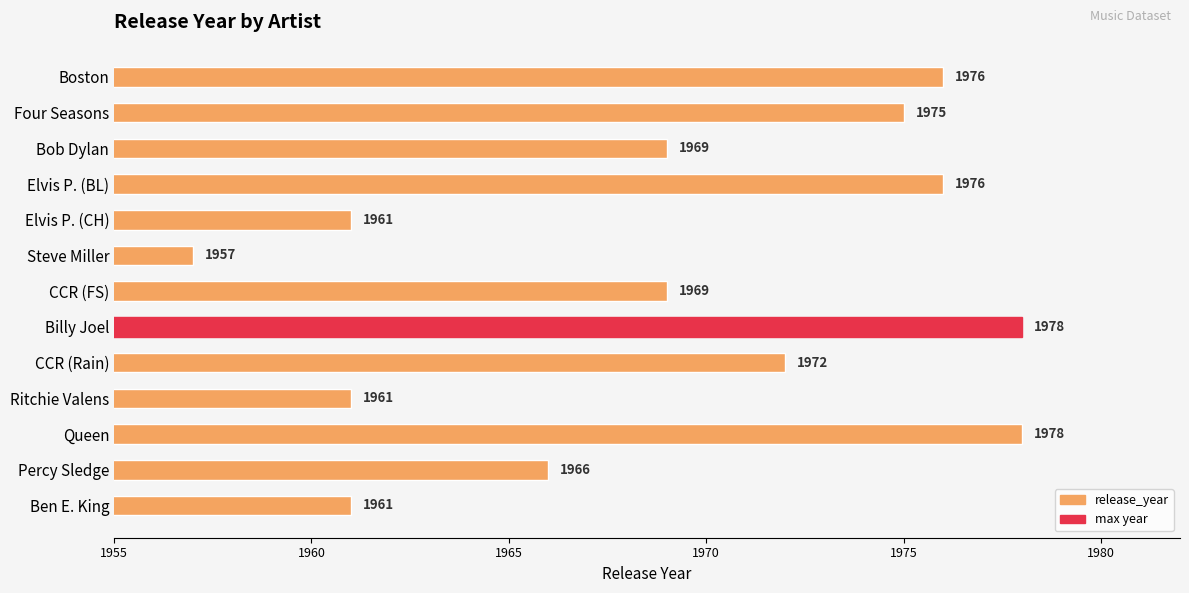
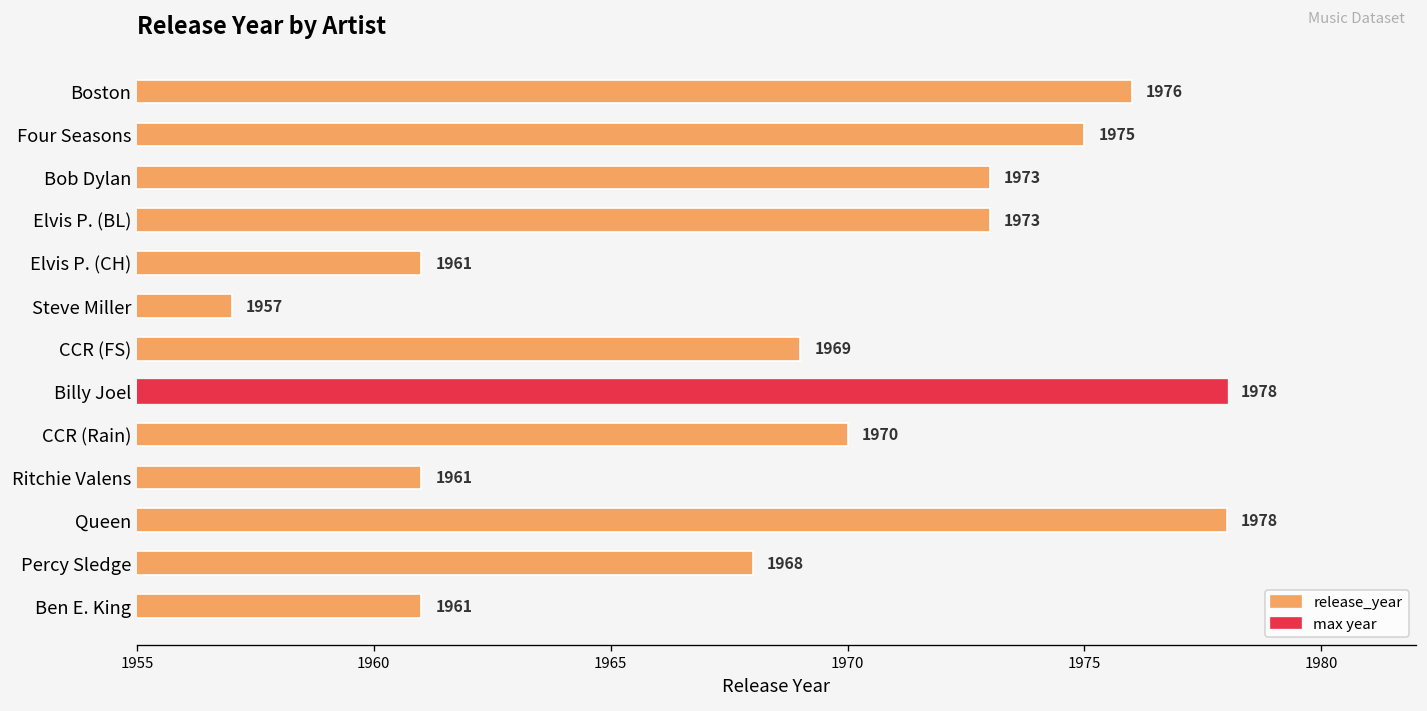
  {
    "Boston": 1976,
    "Four Seasons": 1975,
-   "Bob Dylan": 1969,
-   "Elvis P. (BL)": 1976,
+   "Bob Dylan": 1973,
+   "Elvis P. (BL)": 1973,
    "Elvis P. (CH)": 1961,
    "Steve Miller": 1957,
    "CCR (FS)": 1969,
    "Billy Joel": 1978,
-   "CCR (Rain)": 1972,
+   "CCR (Rain)": 1970,
    "Ritchie Valens": 1961,
    "Queen": 1978,
-   "Percy Sledge": 1966,
+   "Percy Sledge": 1968,
    "Ben E. King": 1961
  }
